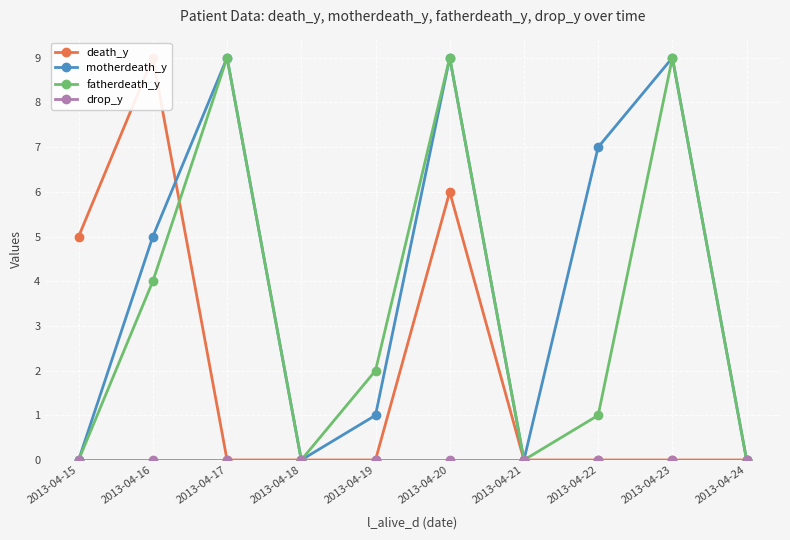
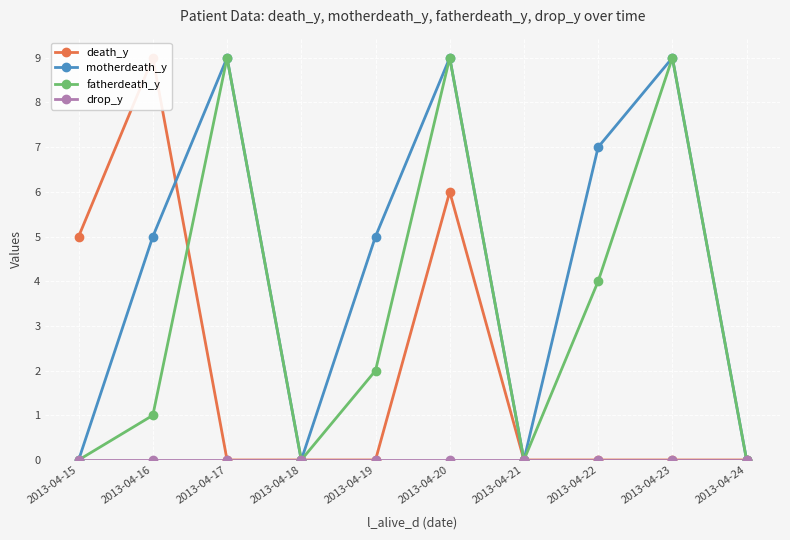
  {
    "death_y": {
      "2013-04-15": 5,
      "2013-04-20": 6
    },
    "motherdeath_y": {
      "2013-04-16": 5,
-     "2013-04-19": 1,
+     "2013-04-19": 5,
      "2013-04-22": 7
    },
    "fatherdeath_y": {
-     "2013-04-16": 4,
+     "2013-04-16": 1,
      "2013-04-19": 2,
-     "2013-04-22": 1
+     "2013-04-22": 4
    },
    "drop_y": {
      "2013-04-16": 0,
      "2013-04-20": 0
    }
  }
